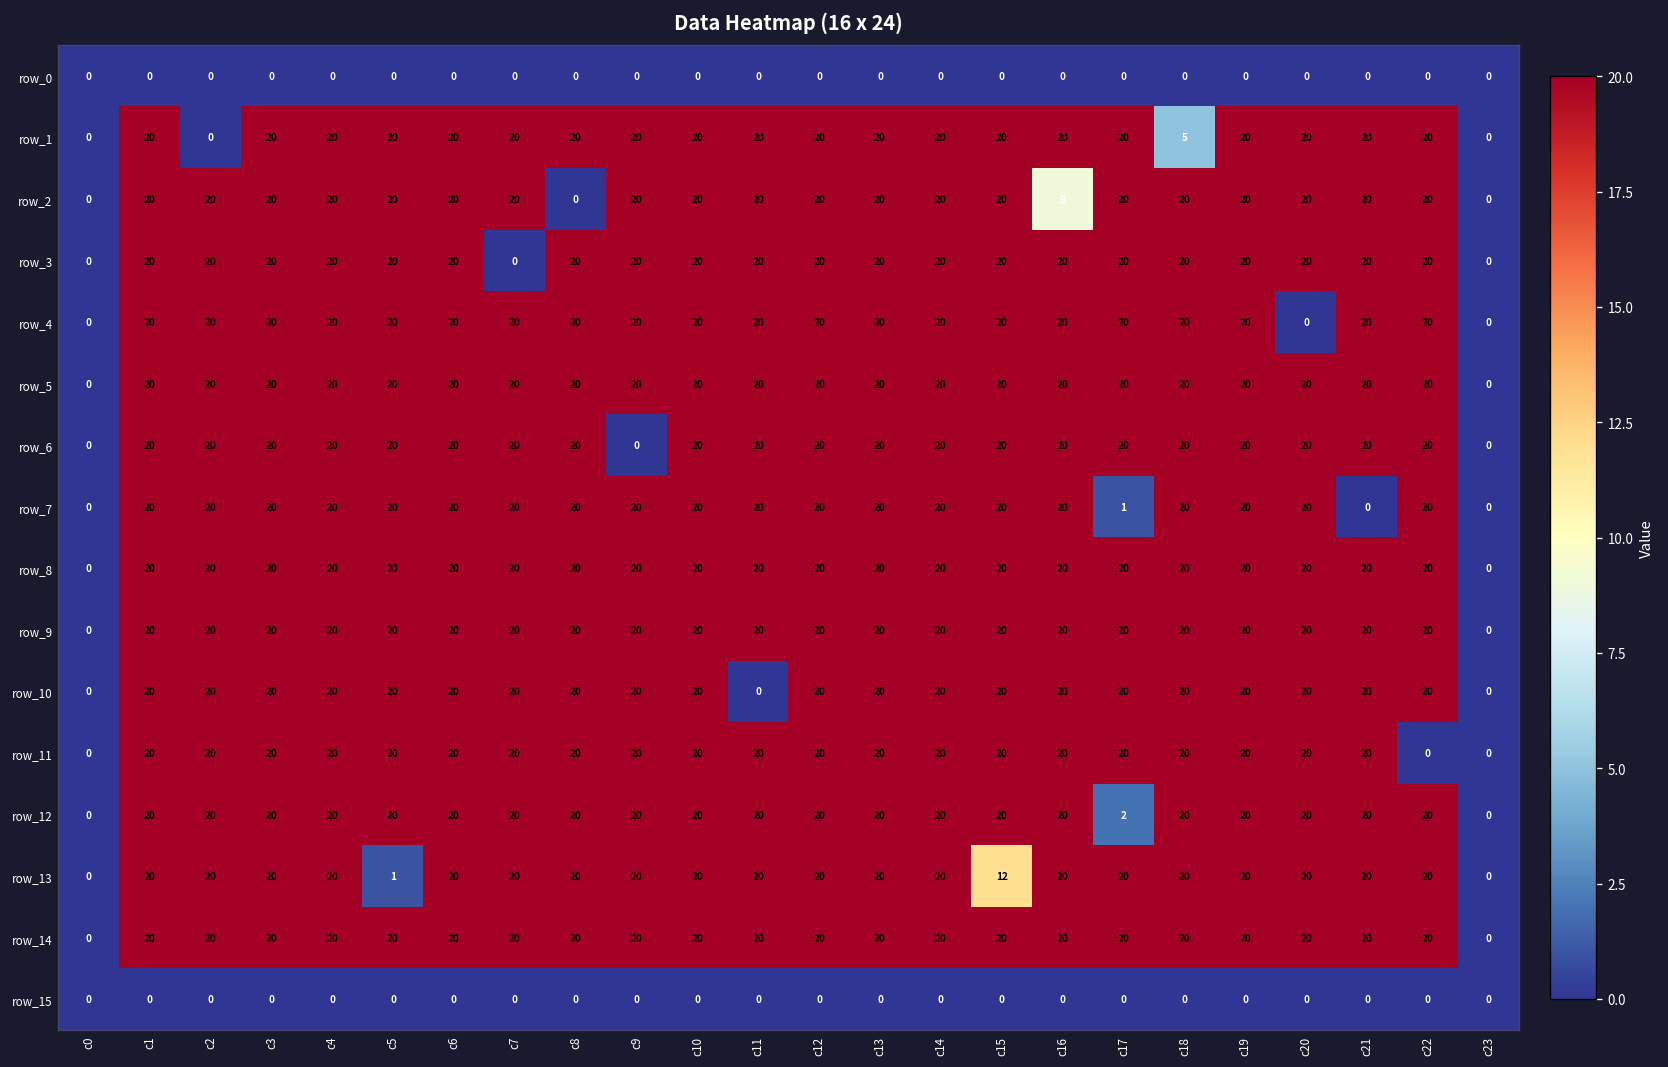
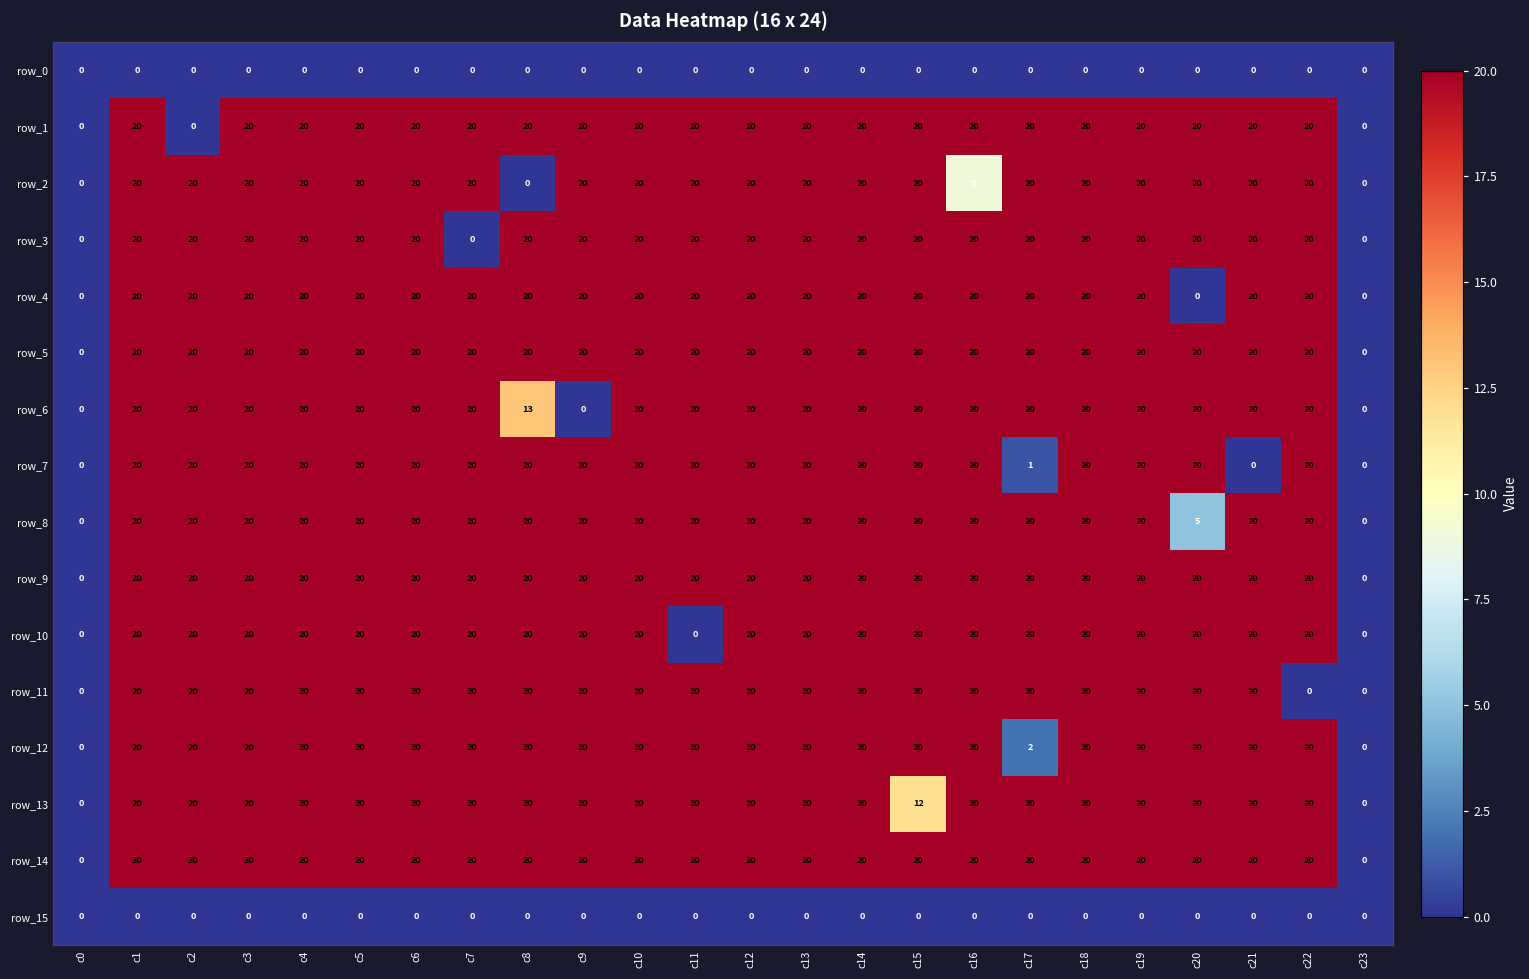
  {
    "row_1": {
      "c0": 0,
      "c1": 20,
      "c2": 0,
      "c3": 20,
      "c4": 20,
      "c5": 20,
      "c6": 20,
      "c7": 20,
      "c8": 20,
      "c9": 20,
      "c10": 20,
      "c11": 20,
      "c12": 20,
      "c13": 20,
      "c14": 20,
      "c15": 20,
      "c16": 20,
      "c17": 20,
-     "c18": 5,
+     "c18": 20,
      "c19": 20,
      "c20": 20,
      "c21": 20,
      "c22": 20,
      "c23": 0
    },
    "row_6": {
      "c0": 0,
      "c1": 20,
      "c2": 20,
      "c3": 20,
      "c4": 20,
      "c5": 20,
      "c6": 20,
      "c7": 20,
-     "c8": 20,
+     "c8": 13,
      "c9": 0,
      "c10": 20,
      "c11": 20,
      "c12": 20,
      "c13": 20,
      "c14": 20,
      "c15": 20,
      "c16": 20,
      "c17": 20,
      "c18": 20,
      "c19": 20,
      "c20": 20,
      "c21": 20,
      "c22": 20,
      "c23": 0
    },
    "row_8": {
      "c0": 0,
      "c1": 20,
      "c2": 20,
      "c3": 20,
      "c4": 20,
      "c5": 20,
      "c6": 20,
      "c7": 20,
      "c8": 20,
      "c9": 20,
      "c10": 20,
      "c11": 20,
      "c12": 20,
      "c13": 20,
      "c14": 20,
      "c15": 20,
      "c16": 20,
      "c17": 20,
      "c18": 20,
      "c19": 20,
-     "c20": 20,
+     "c20": 5,
      "c21": 20,
      "c22": 20,
      "c23": 0
    },
    "row_13": {
      "c0": 0,
      "c1": 20,
      "c2": 20,
      "c3": 20,
      "c4": 20,
-     "c5": 1,
+     "c5": 20,
      "c6": 20,
      "c7": 20,
      "c8": 20,
      "c9": 20,
      "c10": 20,
      "c11": 20,
      "c12": 20,
      "c13": 20,
      "c14": 20,
      "c15": 12,
      "c16": 20,
      "c17": 20,
      "c18": 20,
      "c19": 20,
      "c20": 20,
      "c21": 20,
      "c22": 20,
      "c23": 0
    }
  }
